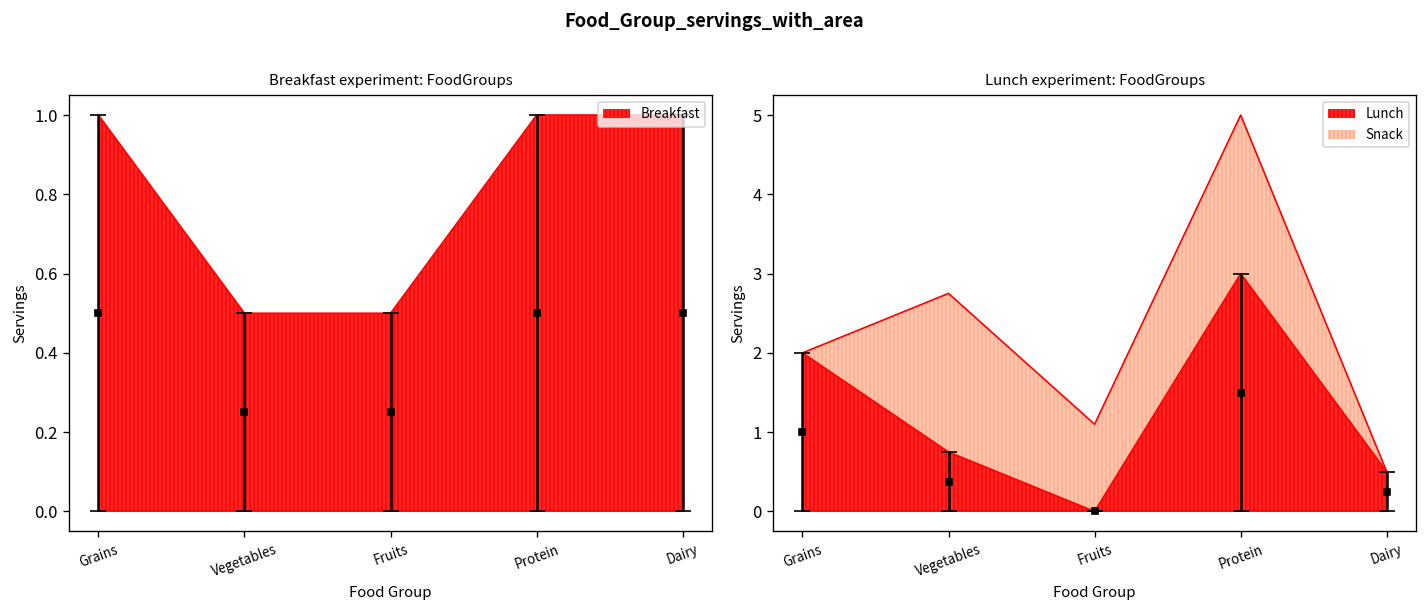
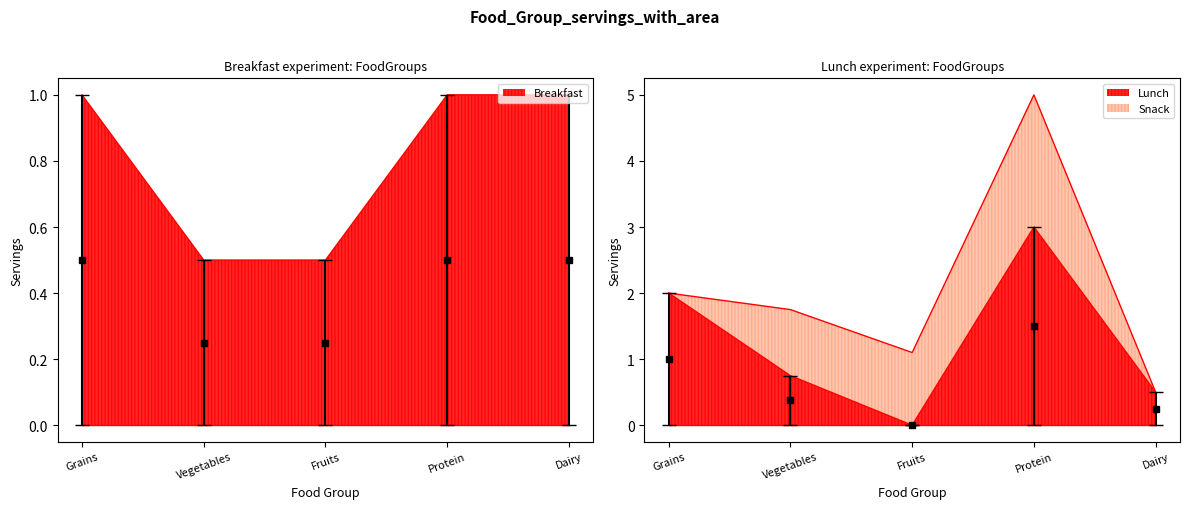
  {
    "Lunch experiment: FoodGroups": {
      "Snack": {
-       "Vegetables": 2,
+       "Vegetables": 1,
        "Fruits": 1.1,
        "Protein": 2
      }
    }
  }
